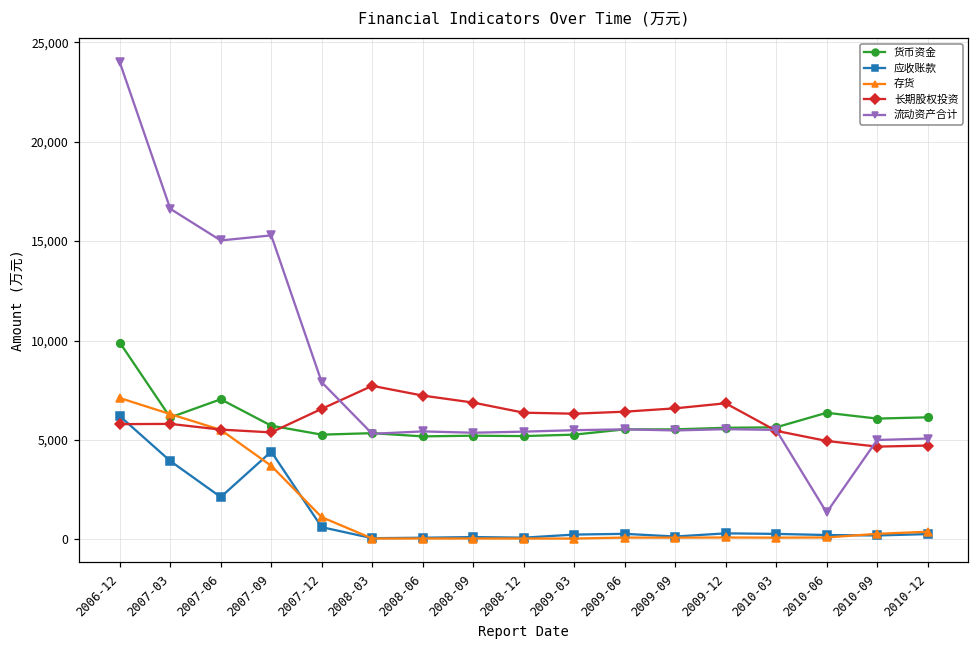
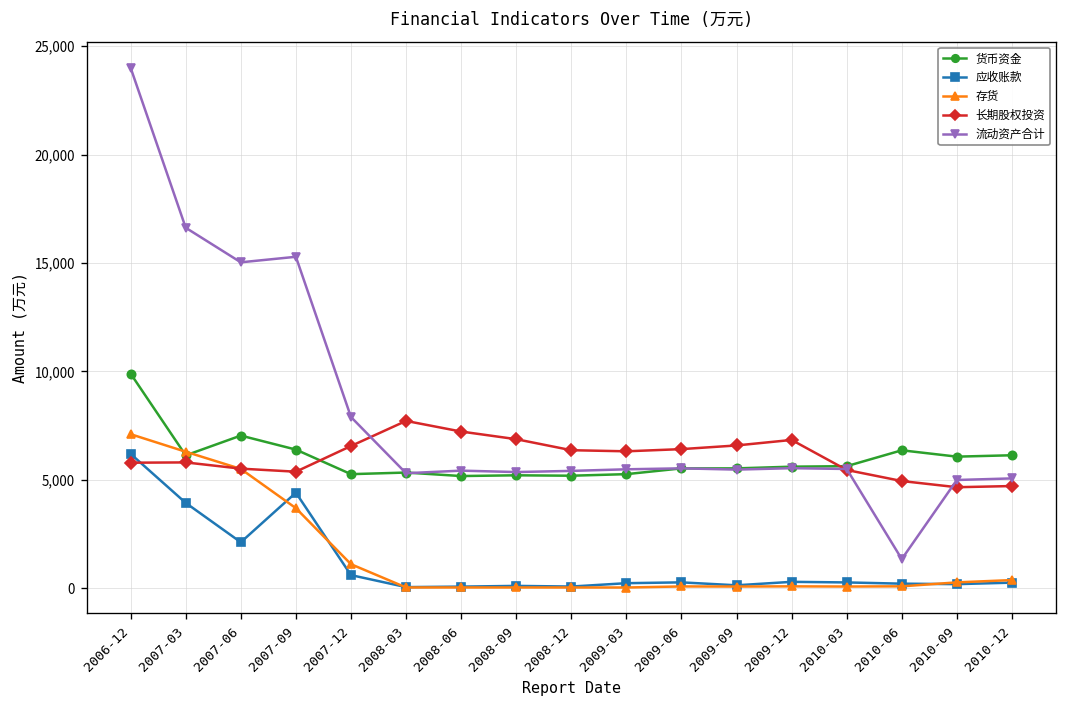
  {
    "货币资金": {
      "2006-12": "9,900",
      "2007-03": "6,100",
      "2007-06": "7,000",
-     "2007-09": "5,700",
+     "2007-09": "6,400",
      "2007-12": "5,300",
      "2008-06": "5,200",
      "2008-09": "5,200",
      "2008-12": "5,200",
      "2009-03": "5,300",
      "2010-06": "6,400",
      "2010-09": "6,100",
      "2010-12": "6,100"
    },
    "应收账款": {
      "2006-12": "6,200",
      "2007-03": "3,900",
      "2007-06": "2,100",
      "2007-09": "4,400",
      "2007-12": "600",
      "2009-03": "200",
      "2009-06": "300",
      "2009-12": "300",
      "2010-03": "300"
    },
    "存货": {
      "2006-12": "7,100",
      "2007-03": "6,300",
      "2007-09": "3,700",
      "2007-12": "1,100",
      "2009-03": "0",
      "2009-06": "100",
      "2009-12": "100",
      "2010-03": "100"
    },
    "长期股权投资": {
      "2006-12": "5,800",
      "2007-03": "5,800",
      "2007-09": "5,400",
      "2007-12": "6,600",
      "2008-03": "7,700",
      "2008-06": "7,200",
      "2008-09": "6,900",
      "2008-12": "6,400",
      "2009-03": "6,300",
      "2009-06": "6,400",
      "2009-09": "6,600",
      "2009-12": "6,800",
      "2010-06": "4,900",
      "2010-09": "4,700",
      "2010-12": "4,700"
    },
    "流动资产合计": {
      "2006-12": "24,000",
      "2007-03": "16,600",
      "2007-06": "15,000",
      "2007-09": "15,300",
      "2007-12": "7,900",
      "2008-06": "5,400",
      "2008-09": "5,400",
      "2008-12": "5,400",
      "2009-03": "5,500",
      "2010-06": "1,400",
      "2010-09": "5,000",
      "2010-12": "5,100"
    }
  }
